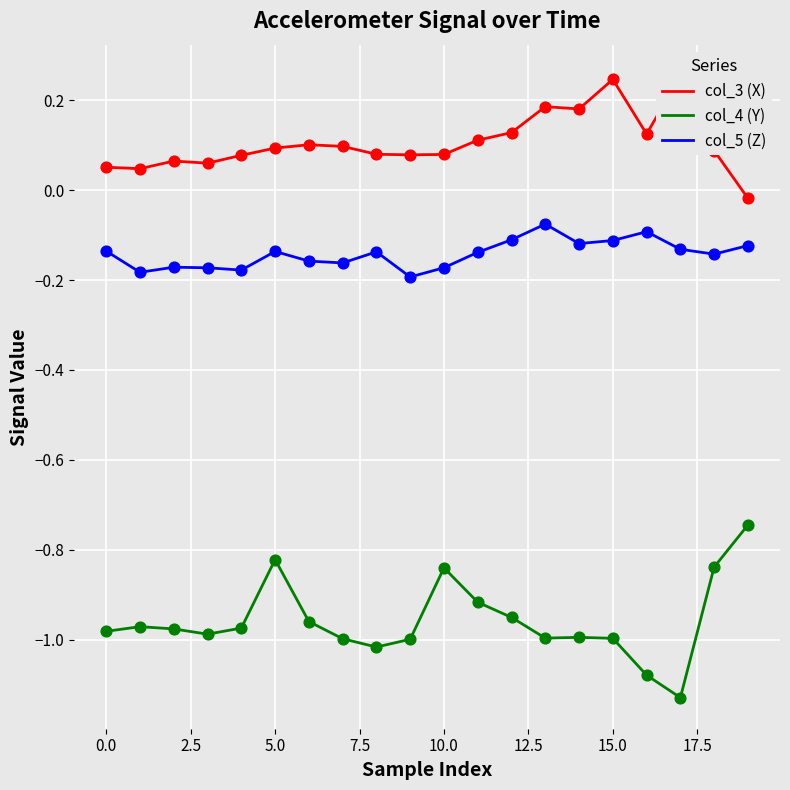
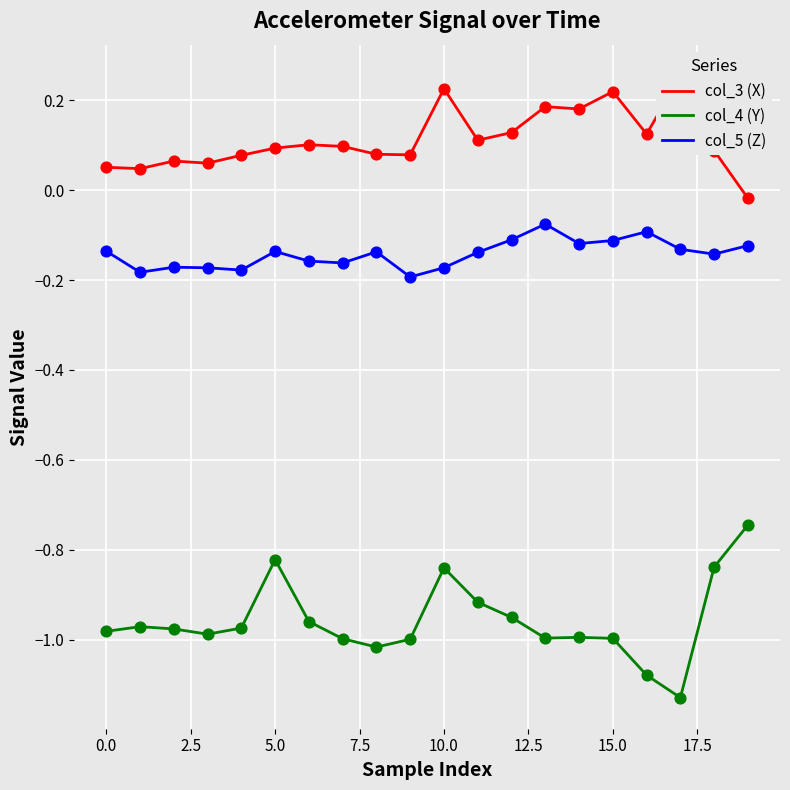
  {
    "col_3 (X)": {
      "0.0": 0.05,
      "5.0": 0.09,
-     "10.0": 0.08,
-     "15.0": 0.25
+     "10.0": 0.23,
+     "15.0": 0.22
    },
    "col_4 (Y)": {
      "0.0": -0.98,
      "5.0": -0.82,
      "10.0": -0.84,
      "15.0": -1.00
    },
    "col_5 (Z)": {
      "0.0": -0.14,
      "5.0": -0.14,
      "10.0": -0.17,
      "15.0": -0.11
    }
  }
